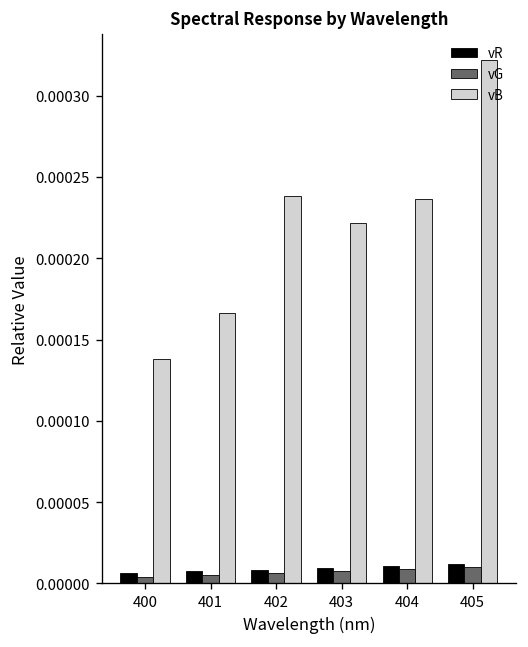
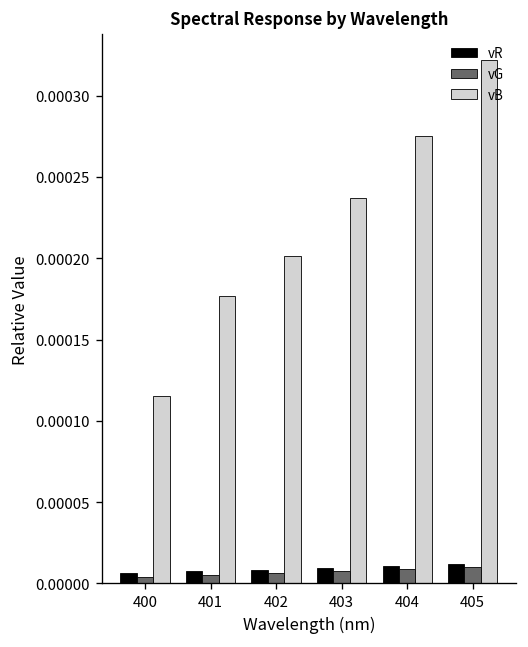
  {
    "vR": {
      "400": 0.000006,
      "401": 0.000007,
      "402": 0.000008,
      "403": 0.000009,
      "404": 0.000011,
      "405": 0.000012
    },
    "vG": {
      "400": 0.000004,
      "401": 0.000005,
      "402": 0.000006,
      "403": 0.000008,
      "404": 0.000009,
      "405": 0.000010
    },
    "vB": {
-     "400": 0.000138,
-     "401": 0.000166,
-     "402": 0.000238,
-     "403": 0.000222,
-     "404": 0.000237,
+     "400": 0.000115,
+     "401": 0.000177,
+     "402": 0.000201,
+     "403": 0.000237,
+     "404": 0.000275,
      "405": 0.000322
    }
  }
